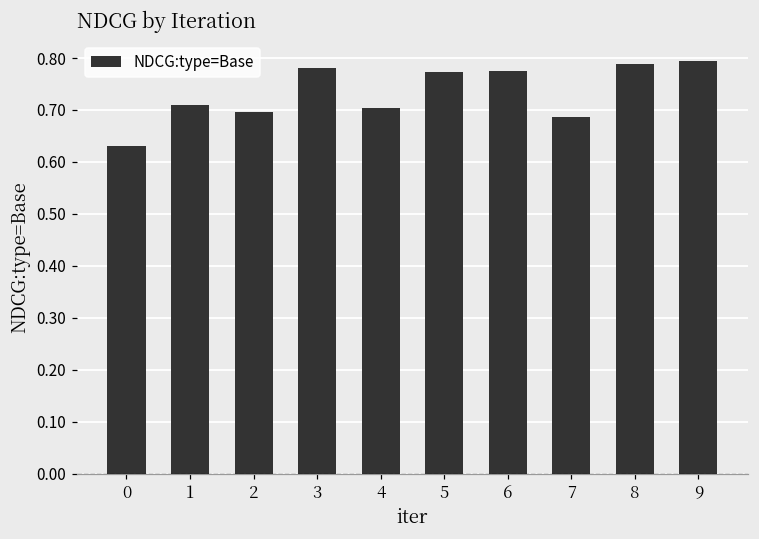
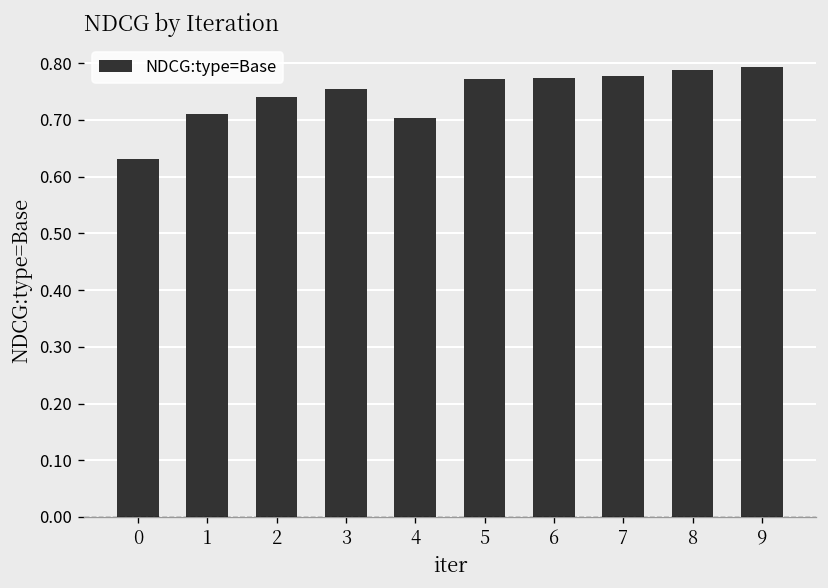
  {
    "0": 0.63,
    "1": 0.71,
-   "2": 0.70,
-   "3": 0.78,
+   "2": 0.74,
+   "3": 0.75,
    "4": 0.70,
    "5": 0.77,
    "6": 0.77,
-   "7": 0.69,
+   "7": 0.78,
    "8": 0.79,
    "9": 0.79
  }
